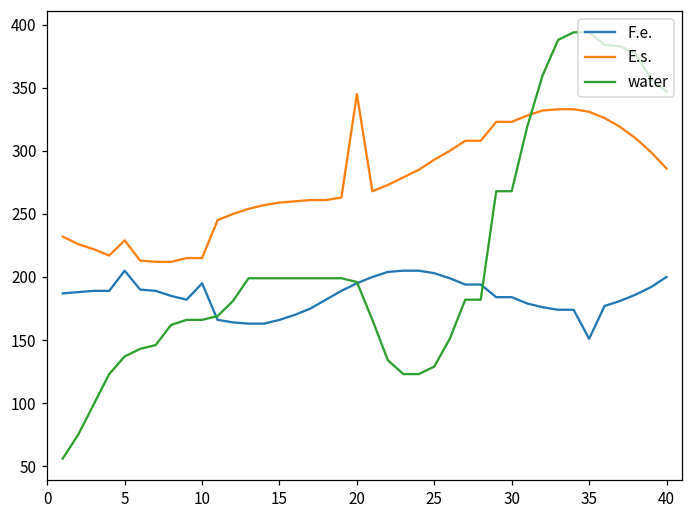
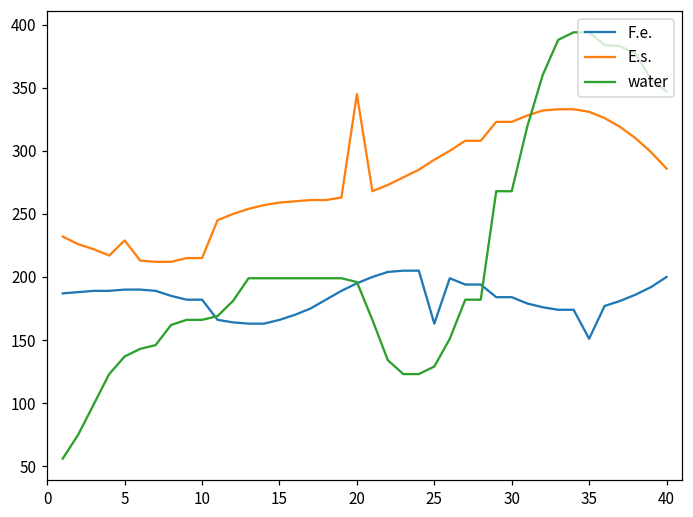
  {
    "F.e.": {
-     "5": 205,
-     "10": 195,
+     "5": 190,
+     "10": 182,
      "15": 166,
-     "25": 203,
+     "25": 163,
      "30": 184,
      "35": 151,
      "40": 200
    },
    "E.s.": {
      "5": 229,
      "10": 215,
      "15": 259,
      "20": 345,
      "25": 293,
      "30": 323,
      "35": 331,
      "40": 286
    },
    "water": {
      "5": 137,
      "10": 166,
      "15": 199,
      "25": 129,
      "30": 268
    }
  }
